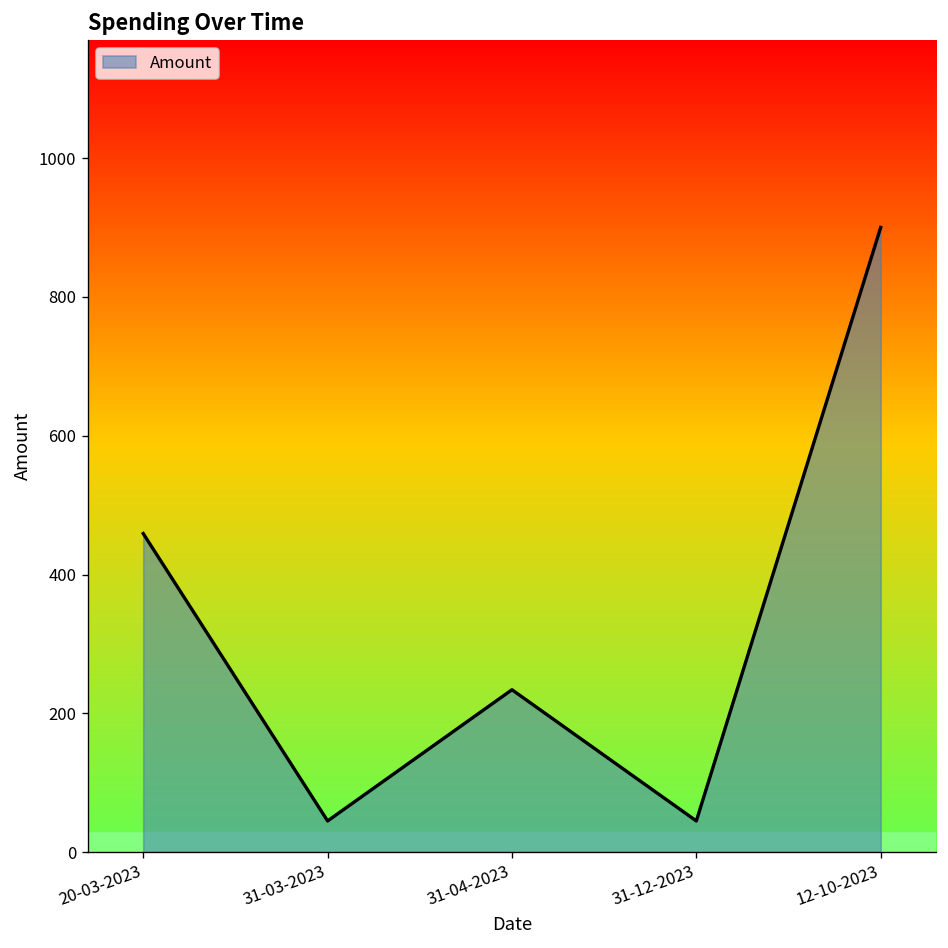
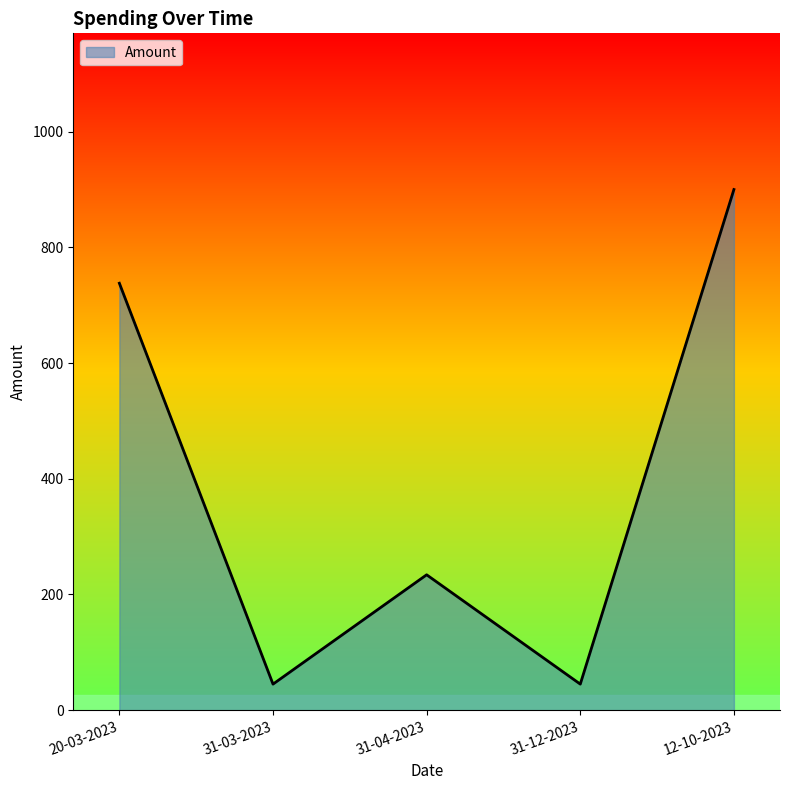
  {
-   "20-03-2023": 460,
+   "20-03-2023": 740,
    "31-03-2023": 50,
    "31-04-2023": 230,
    "31-12-2023": 50,
    "12-10-2023": 900
  }
